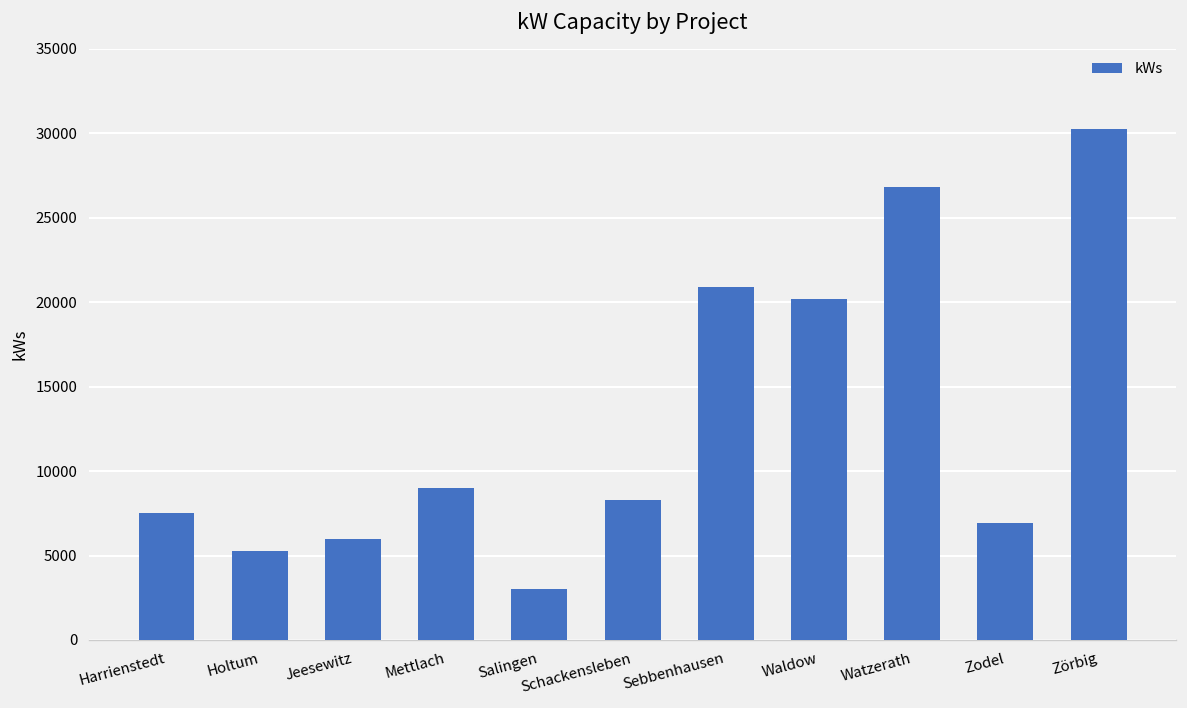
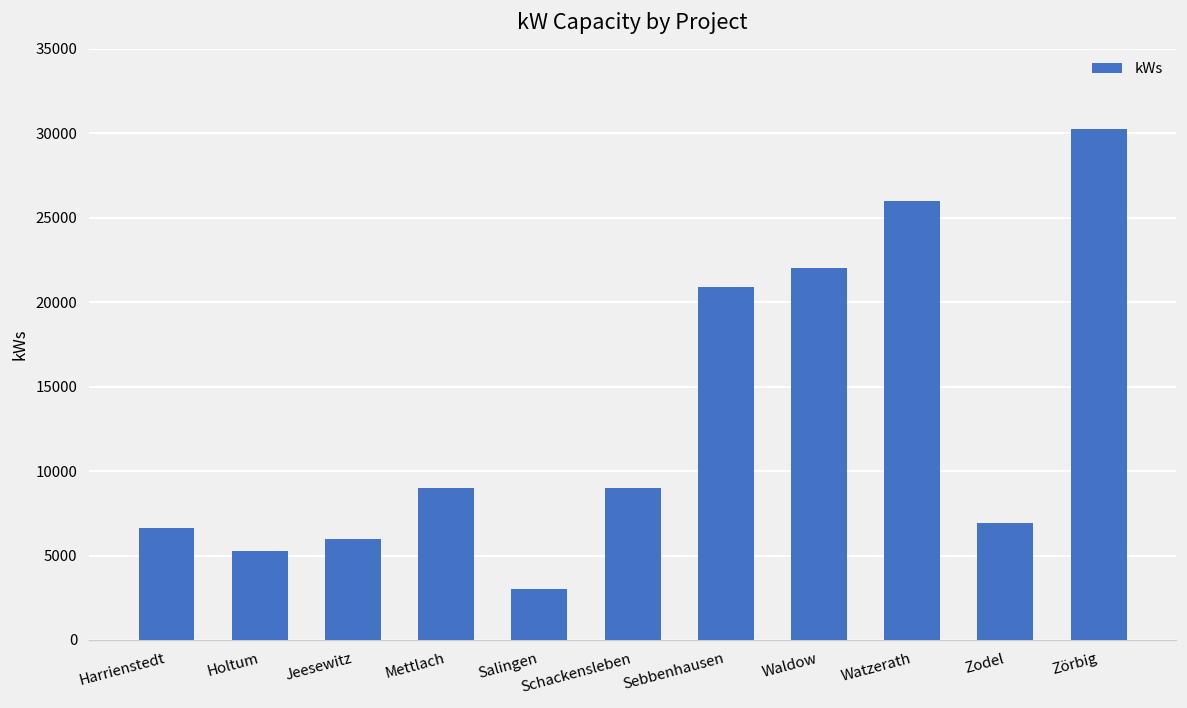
  {
-   "Harrienstedt": 7500,
+   "Harrienstedt": 6700,
    "Holtum": 5200,
    "Jeesewitz": 6000,
    "Mettlach": 9000,
    "Salingen": 3000,
-   "Schackensleben": 8300,
+   "Schackensleben": 9000,
    "Sebbenhausen": 20900,
-   "Waldow": 20200,
-   "Watzerath": 26800,
+   "Waldow": 22000,
+   "Watzerath": 26000,
    "Zodel": 6900,
    "Zörbig": 30300
  }
